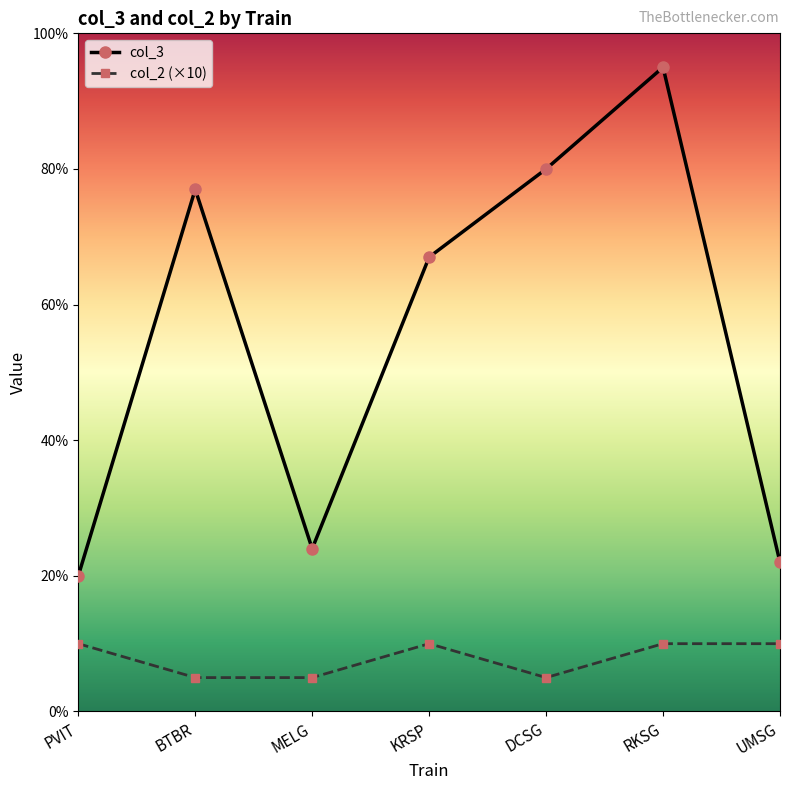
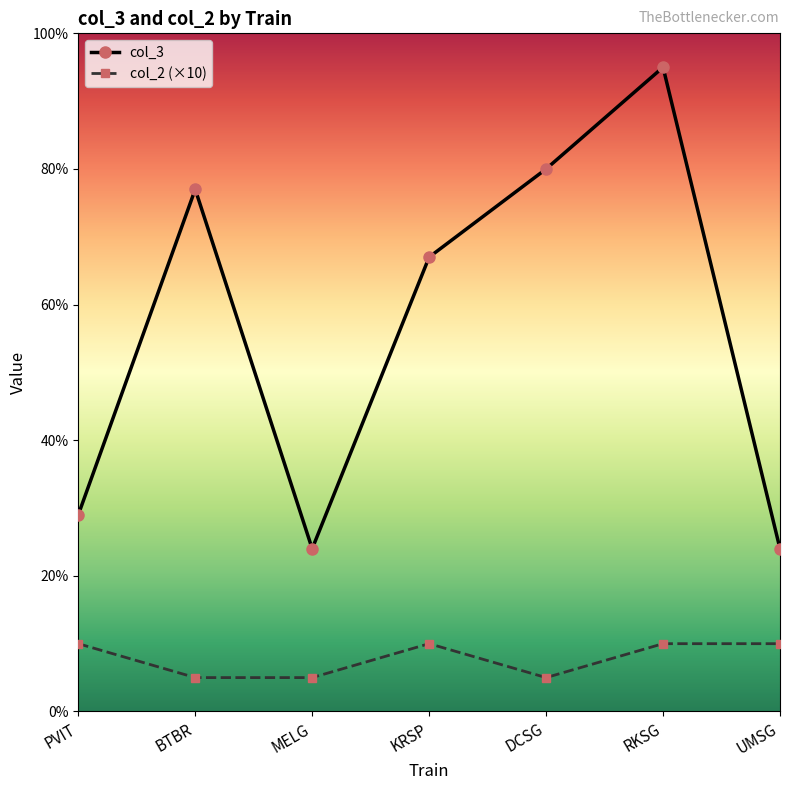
  {
    "col_3": {
-     "PVIT": "20%",
+     "PVIT": "29%",
      "BTBR": "77%",
      "MELG": "24%",
      "KRSP": "67%",
      "DCSG": "80%",
      "RKSG": "95%",
-     "UMSG": "22%"
+     "UMSG": "24%"
    },
    "col_2 (×10)": {
      "PVIT": "10%",
      "BTBR": "5%",
      "MELG": "5%",
      "KRSP": "10%",
      "DCSG": "5%",
      "RKSG": "10%",
      "UMSG": "10%"
    }
  }
